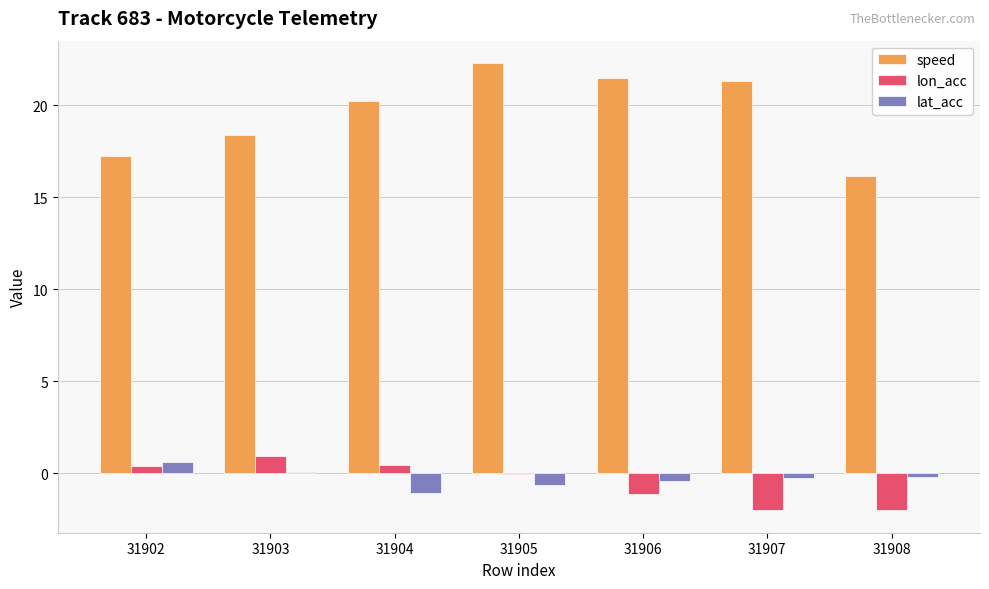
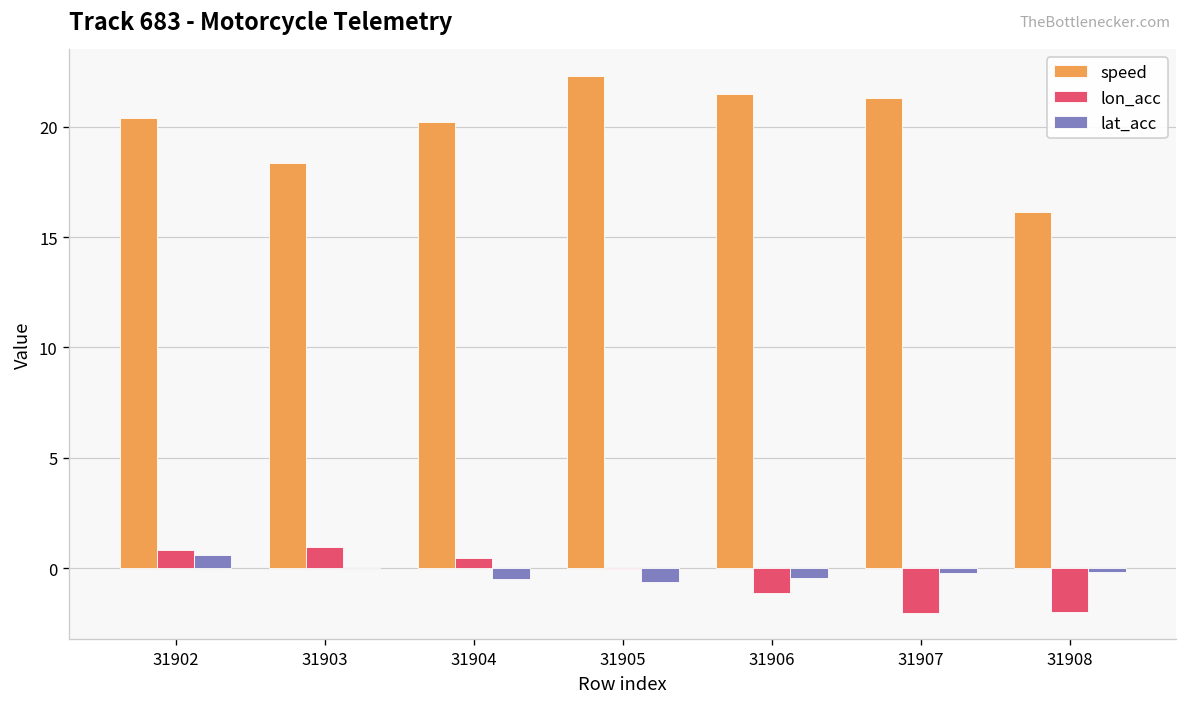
  {
    "speed": {
-     "31902": 17.2,
+     "31902": 20.4,
      "31903": 18.4,
      "31904": 20.2,
      "31905": 22.3,
      "31906": 21.5,
      "31907": 21.3,
      "31908": 16.1
    },
    "lon_acc": {
-     "31902": 0.4,
+     "31902": 0.8,
      "31903": 1.0,
      "31904": 0.5,
      "31906": -1.1,
      "31907": -2.0,
      "31908": -2.0
    },
    "lat_acc": {
      "31902": 0.6,
-     "31904": -1.1,
+     "31904": -0.5,
      "31905": -0.6,
      "31906": -0.4,
      "31907": -0.2,
      "31908": -0.2
    }
  }
